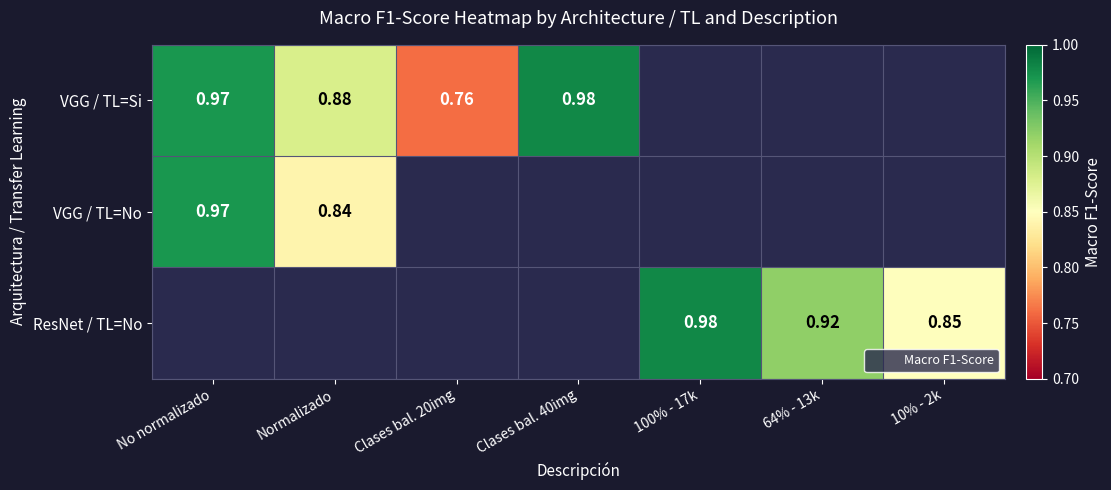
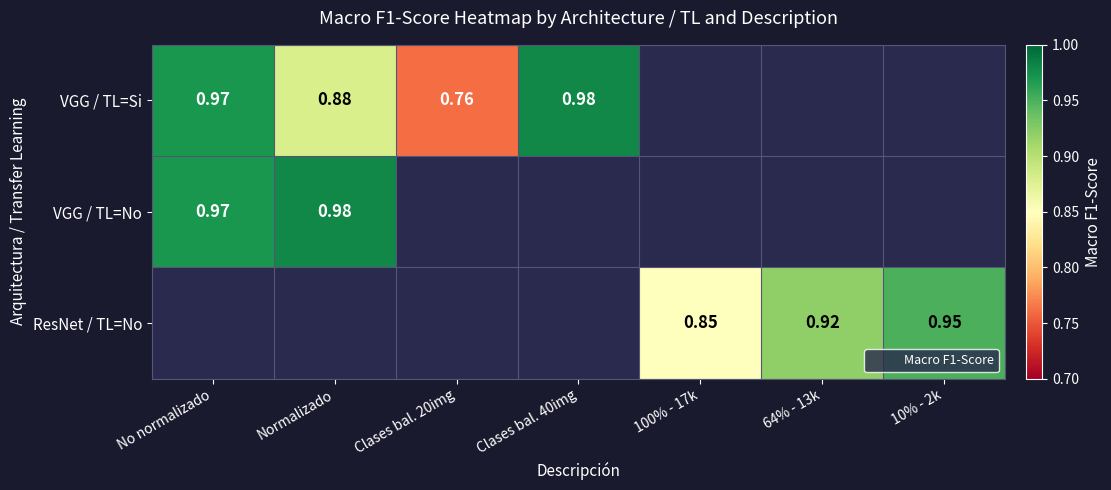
  {
    "VGG / TL=Si": {
      "No normalizado": 0.97,
      "Normalizado": 0.88,
      "Clases bal. 20img": 0.76,
      "Clases bal. 40img": 0.98
    },
    "VGG / TL=No": {
      "No normalizado": 0.97,
-     "Normalizado": 0.84
+     "Normalizado": 0.98
    },
    "ResNet / TL=No": {
-     "100% - 17k": 0.98,
+     "100% - 17k": 0.85,
      "64% - 13k": 0.92,
-     "10% - 2k": 0.85
+     "10% - 2k": 0.95
    }
  }
